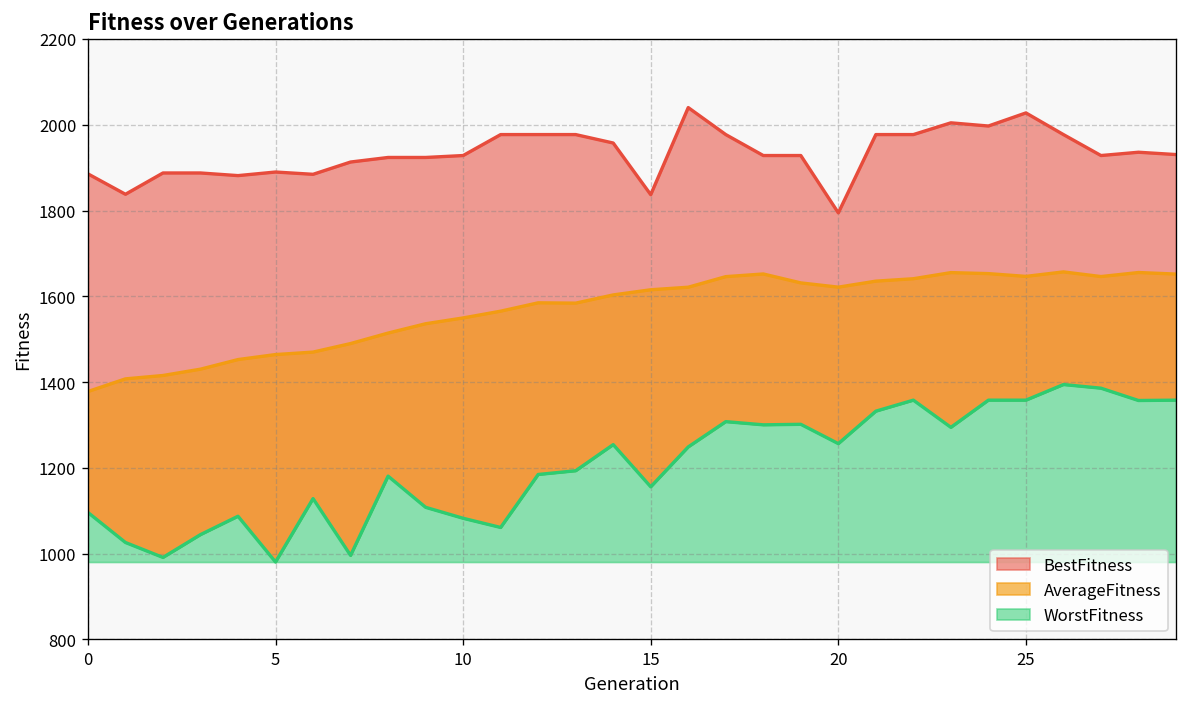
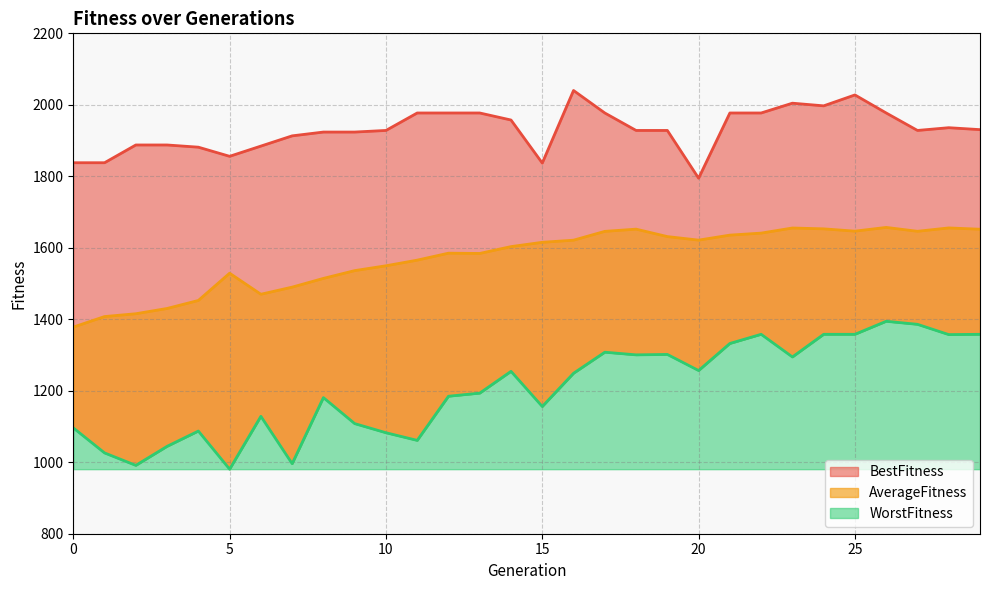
  {
    "BestFitness": {
-     "0": 1890,
-     "5": 1890,
+     "0": 1840,
+     "5": 1860,
      "10": 1930,
      "15": 1840,
      "20": 1790,
      "25": 2030
    },
    "AverageFitness": {
      "0": 1380,
-     "5": 1460,
+     "5": 1530,
      "10": 1550,
      "15": 1620,
      "20": 1620,
      "25": 1650
    },
    "WorstFitness": {
      "0": 1100,
      "5": 980,
      "10": 1080,
      "15": 1160,
      "20": 1260,
      "25": 1360
    }
  }
